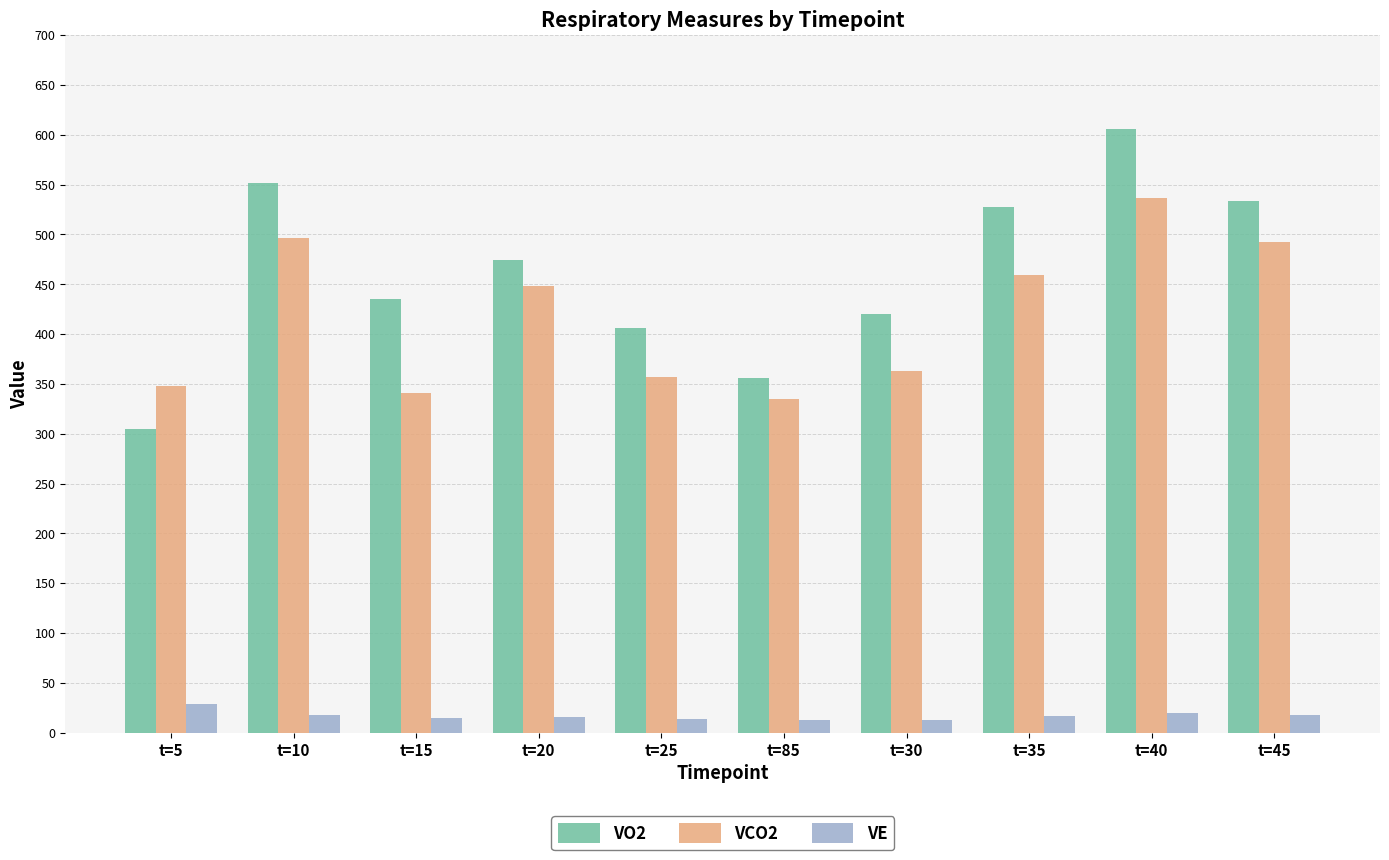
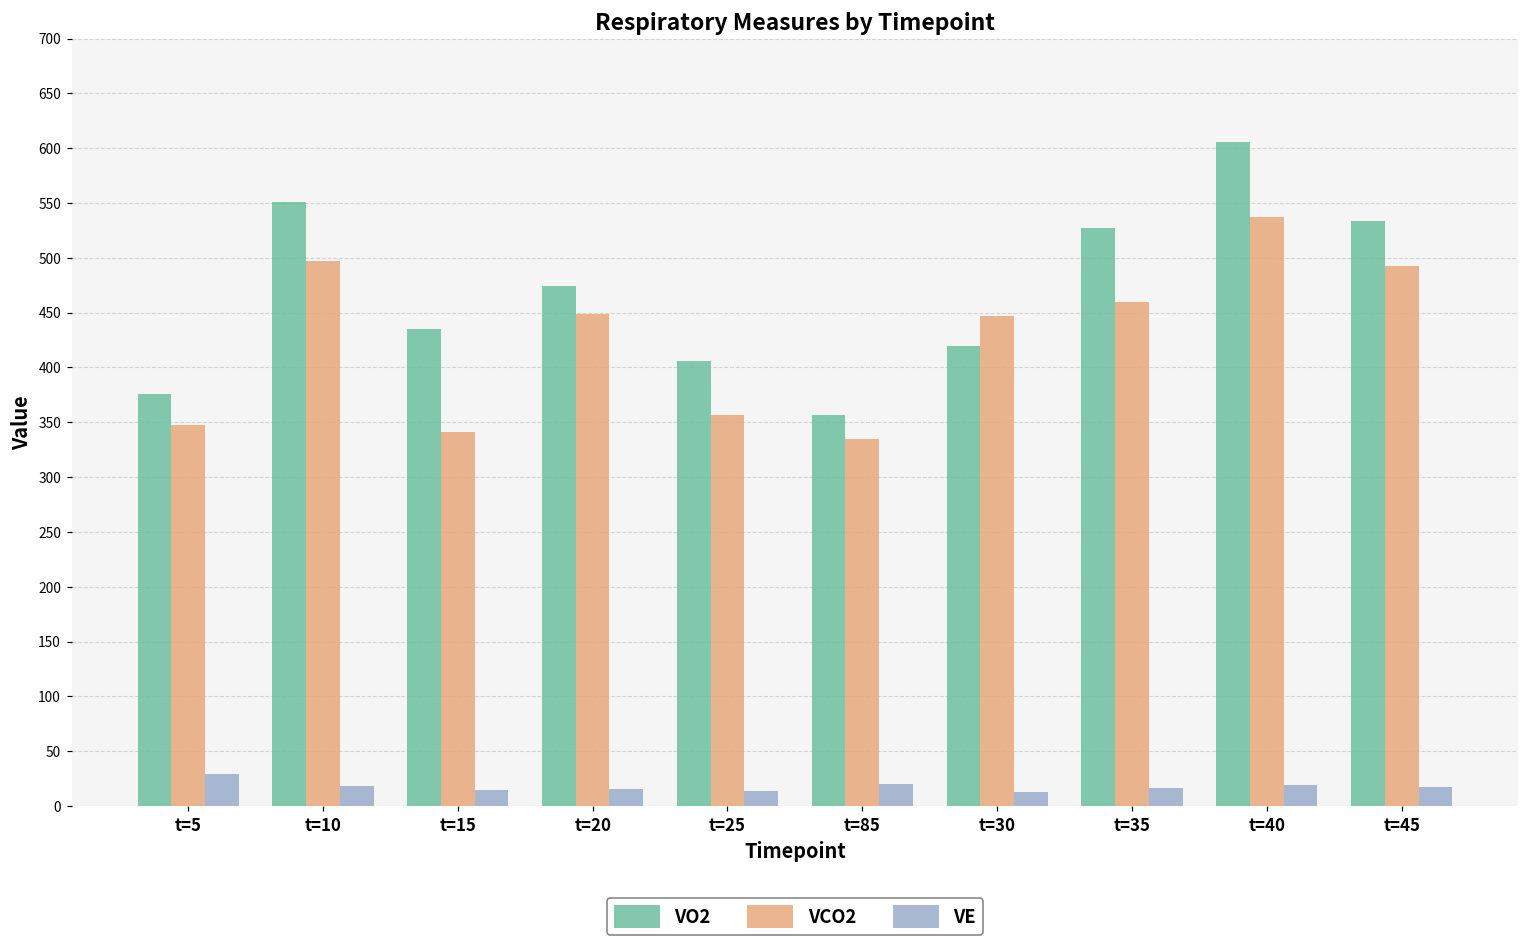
  {
    "VO2": {
-     "t=5": 300,
+     "t=5": 380,
      "t=10": 550,
      "t=15": 440,
      "t=20": 470,
      "t=25": 410,
      "t=85": 360,
      "t=30": 420,
      "t=35": 530,
      "t=40": 610,
      "t=45": 530
    },
    "VCO2": {
      "t=5": 350,
      "t=10": 500,
      "t=15": 340,
      "t=20": 450,
      "t=25": 360,
      "t=85": 340,
-     "t=30": 360,
+     "t=30": 450,
      "t=35": 460,
      "t=40": 540,
      "t=45": 490
    },
    "VE": {
      "t=5": 30,
      "t=10": 20,
      "t=15": 10,
      "t=20": 20,
      "t=25": 10,
-     "t=85": 10,
+     "t=85": 20,
      "t=30": 10,
      "t=35": 20,
      "t=40": 20,
      "t=45": 20
    }
  }
